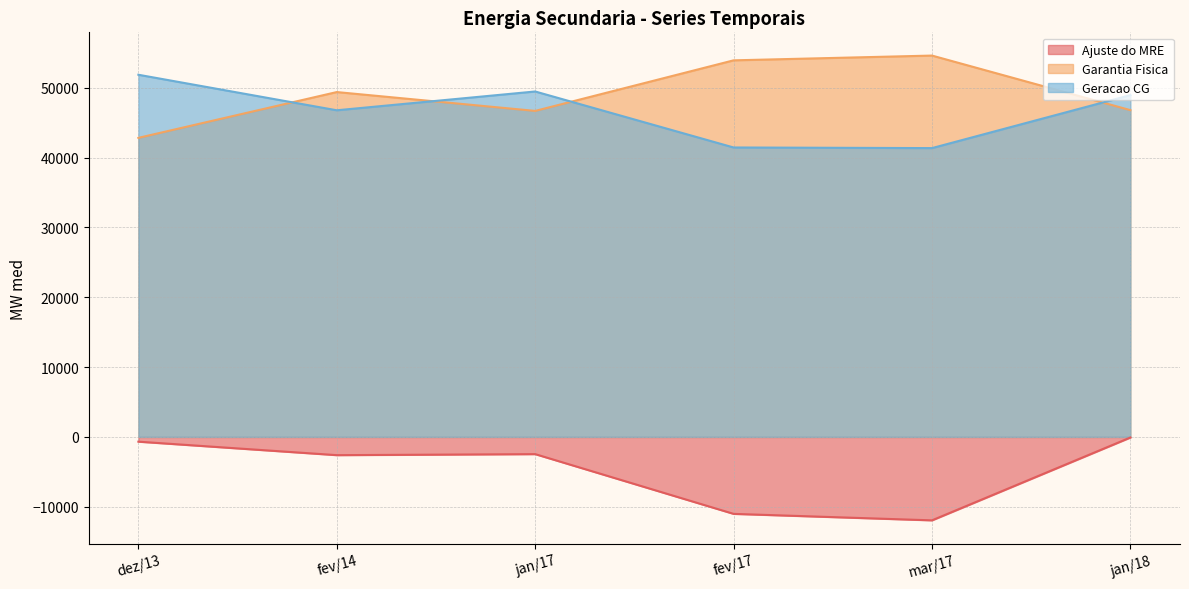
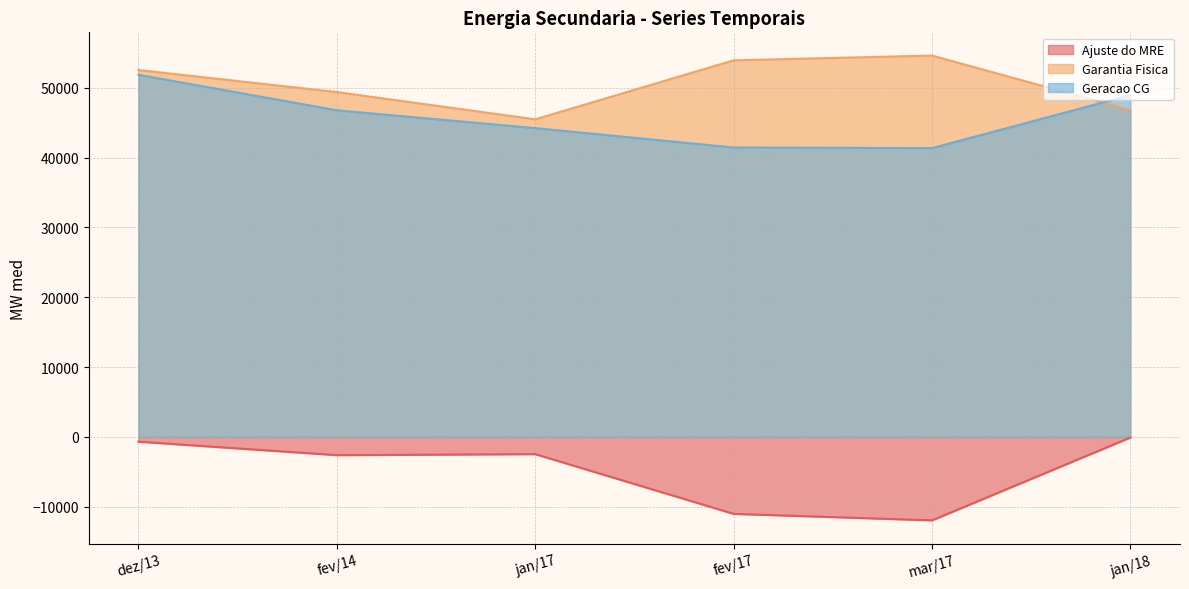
  {
    "Garantia Fisica": {
-     "dez/13": 43000,
+     "dez/13": 53000,
      "fev/14": 49000,
-     "jan/17": 47000,
+     "jan/17": 45000,
      "fev/17": 54000,
      "mar/17": 55000,
      "jan/18": 47000
    },
    "Geracao CG": {
      "dez/13": 52000,
      "fev/14": 47000,
-     "jan/17": 49000,
+     "jan/17": 44000,
      "fev/17": 41000,
      "mar/17": 41000
    }
  }
